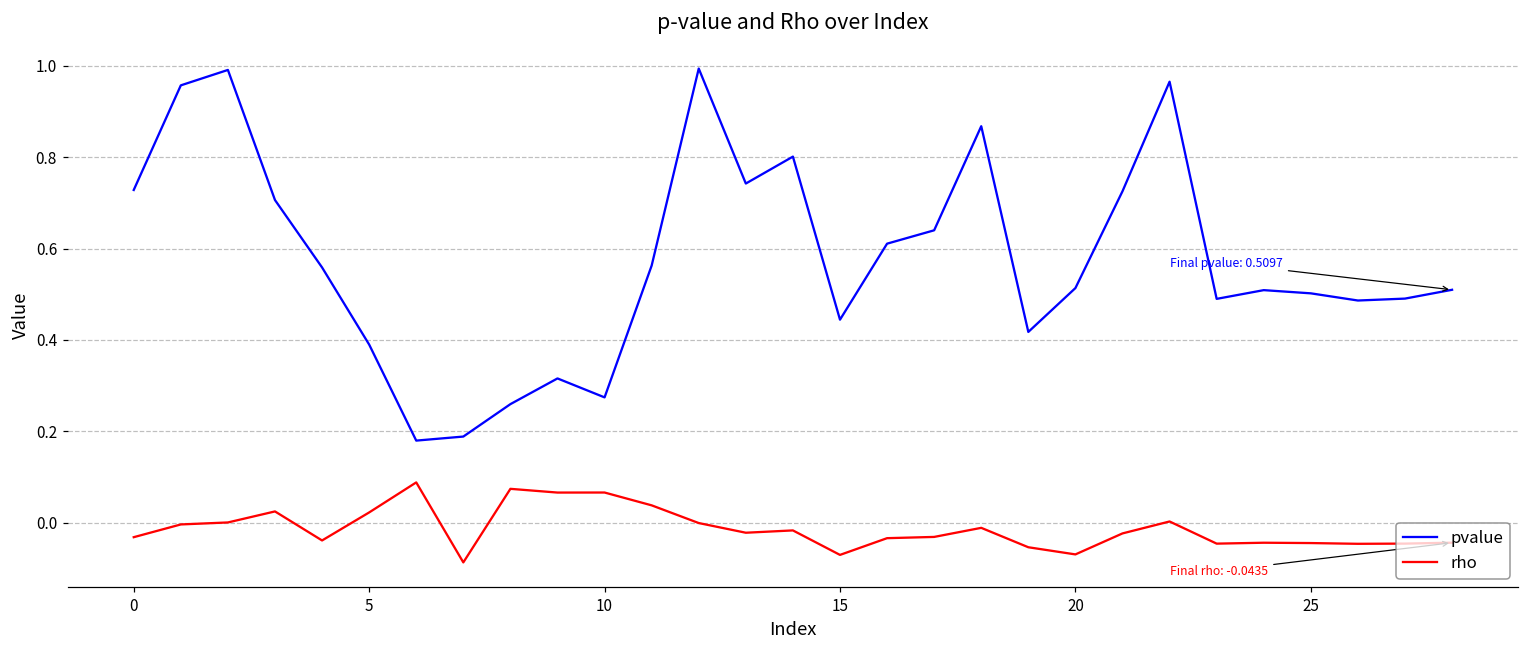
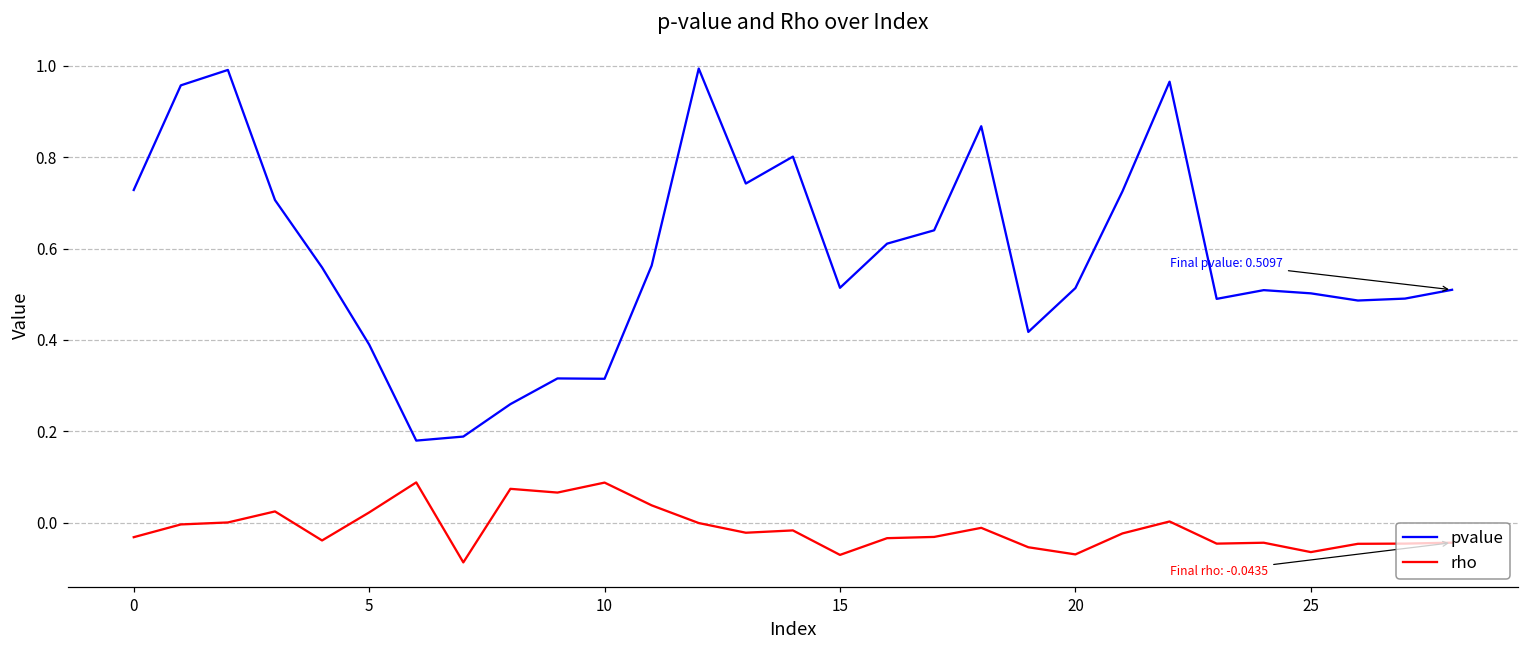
  {
    "pvalue": {
      "0": 0.73,
      "5": 0.39,
-     "10": 0.27,
-     "15": 0.44,
+     "10": 0.32,
+     "15": 0.51,
      "20": 0.51,
      "25": 0.50
    },
    "rho": {
      "0": -0.03,
      "5": 0.02,
-     "10": 0.07,
+     "10": 0.09,
      "15": -0.07,
      "20": -0.07,
-     "25": -0.04
+     "25": -0.06
    }
  }
